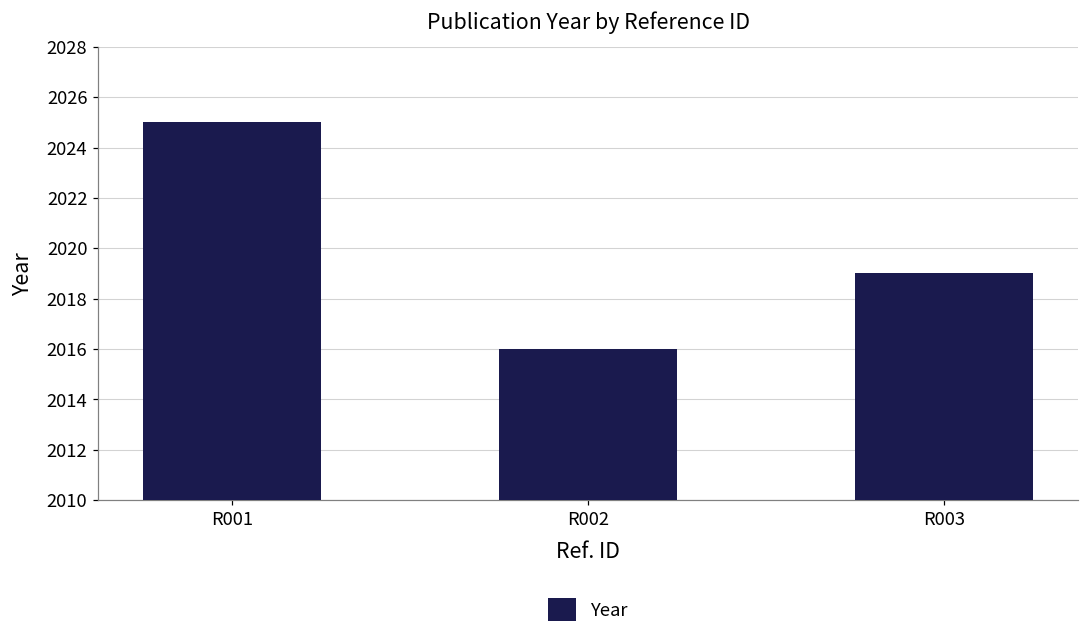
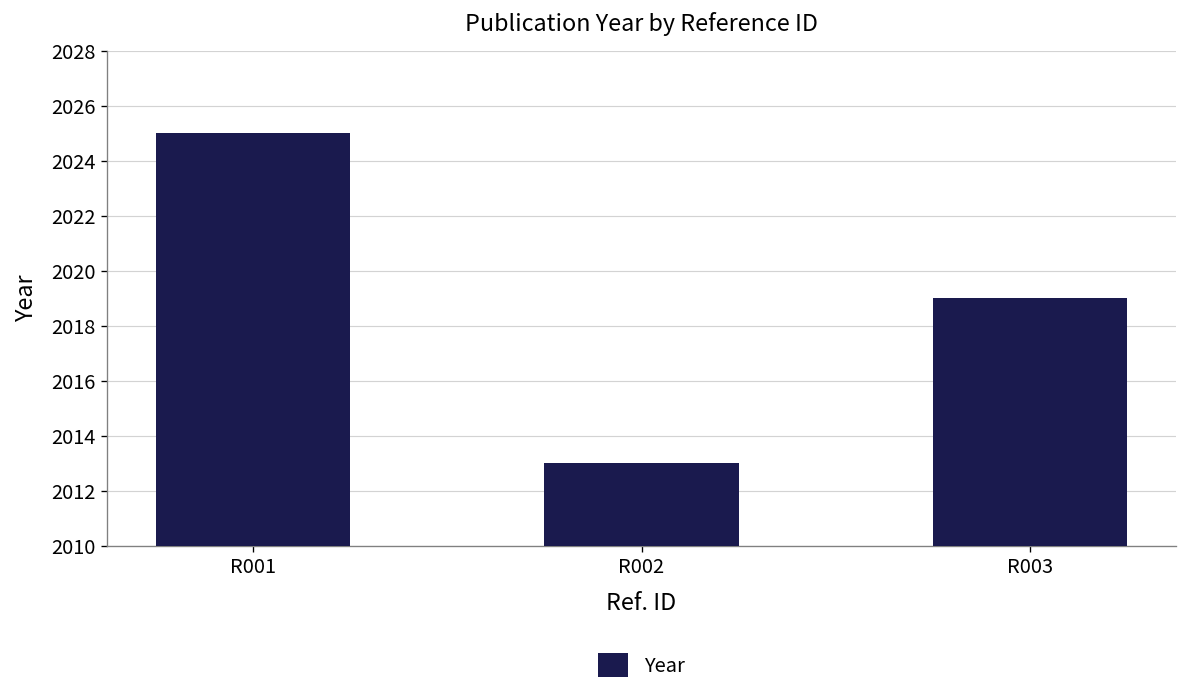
  {
    "R001": 2025,
-   "R002": 2016,
+   "R002": 2013,
    "R003": 2019
  }
